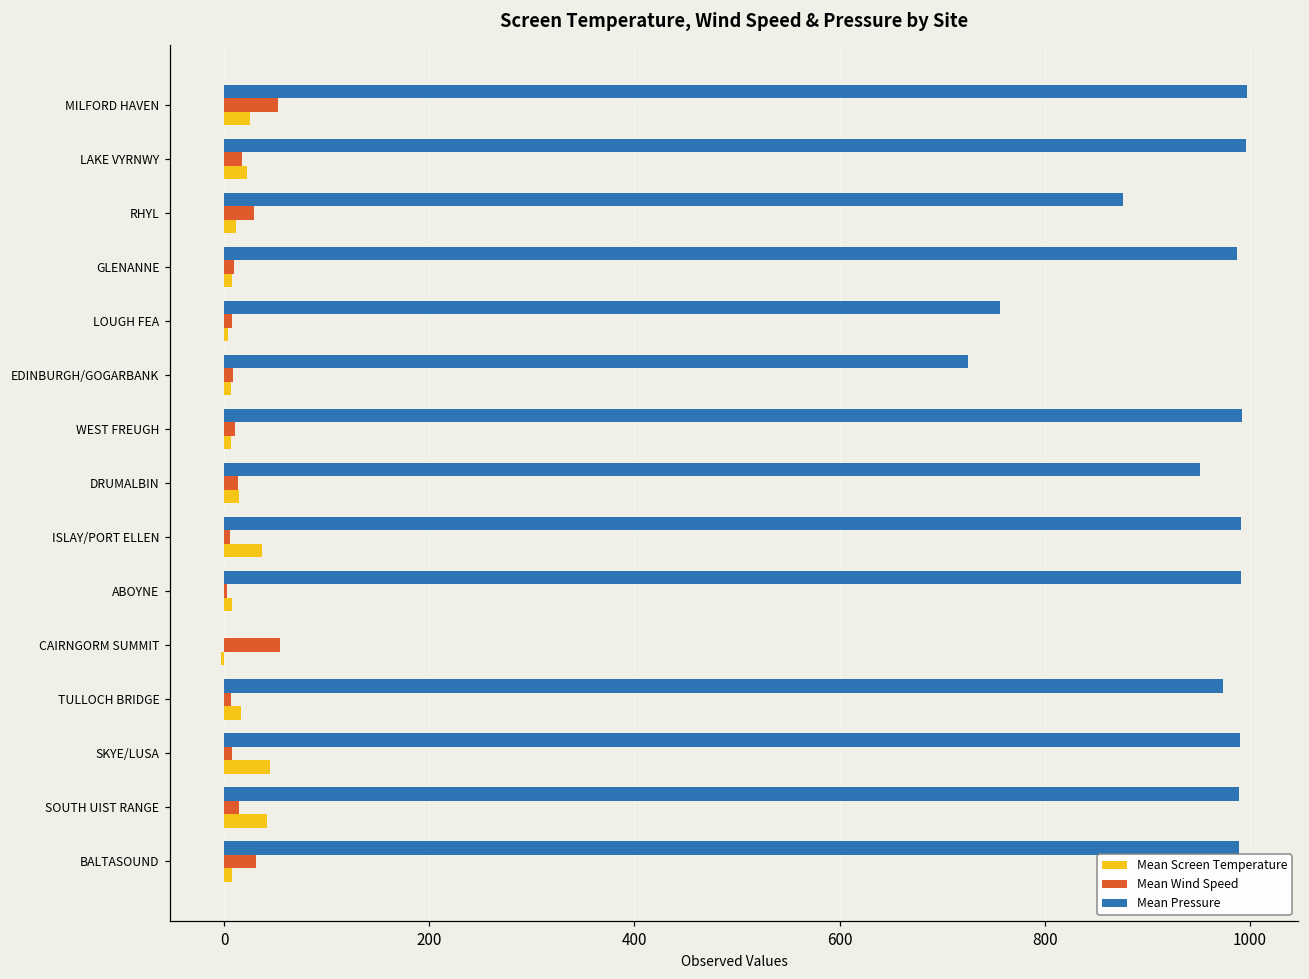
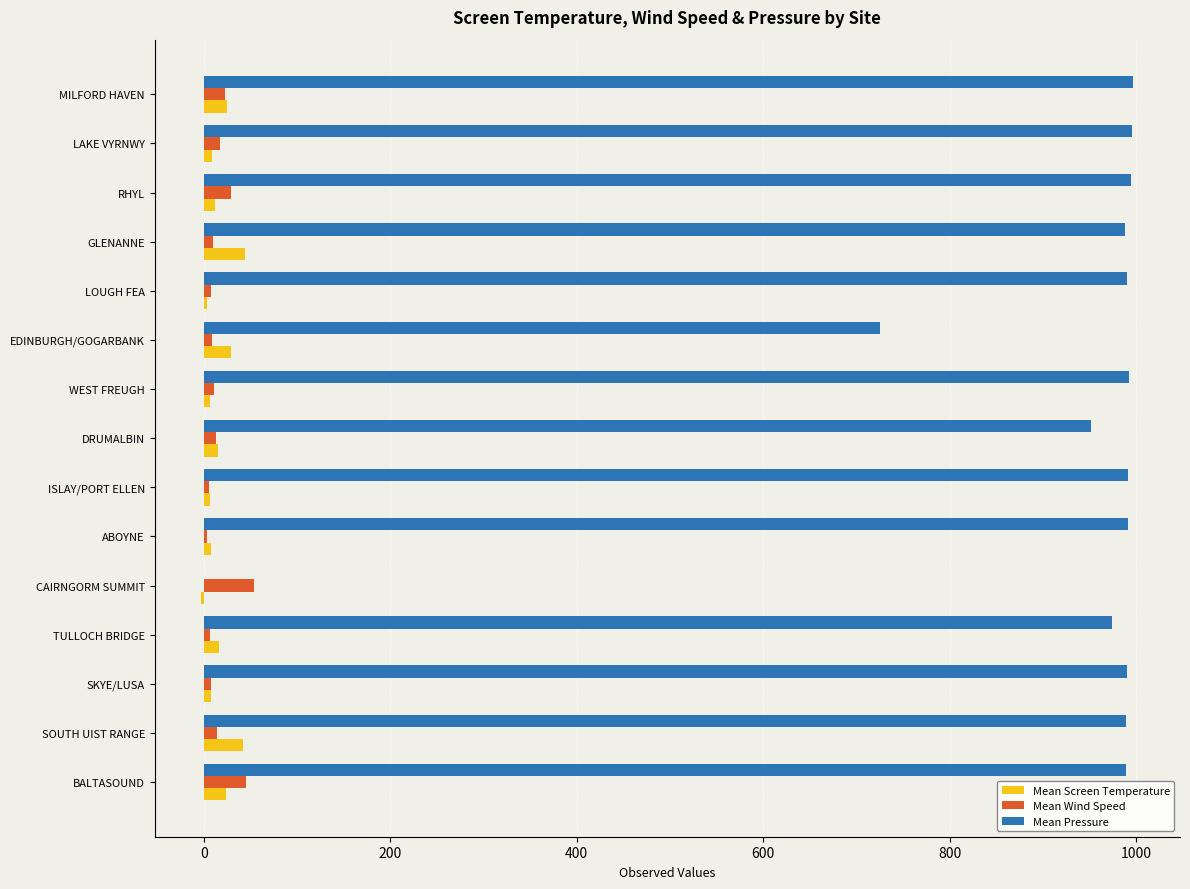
  {
    "Mean Screen Temperature": {
      "MILFORD HAVEN": 20,
-     "LAKE VYRNWY": 20,
+     "LAKE VYRNWY": 10,
      "RHYL": 10,
-     "GLENANNE": 10,
+     "GLENANNE": 40,
      "LOUGH FEA": 0,
-     "EDINBURGH/GOGARBANK": 10,
+     "EDINBURGH/GOGARBANK": 30,
      "WEST FREUGH": 10,
      "DRUMALBIN": 10,
-     "ISLAY/PORT ELLEN": 40,
+     "ISLAY/PORT ELLEN": 10,
      "ABOYNE": 10,
      "CAIRNGORM SUMMIT": 0,
      "TULLOCH BRIDGE": 20,
-     "SKYE/LUSA": 50,
+     "SKYE/LUSA": 10,
      "SOUTH UIST RANGE": 40,
-     "BALTASOUND": 10
+     "BALTASOUND": 20
    },
    "Mean Wind Speed": {
-     "MILFORD HAVEN": 50,
+     "MILFORD HAVEN": 20,
      "LAKE VYRNWY": 20,
      "RHYL": 30,
      "GLENANNE": 10,
      "LOUGH FEA": 10,
      "EDINBURGH/GOGARBANK": 10,
      "WEST FREUGH": 10,
      "DRUMALBIN": 10,
      "ISLAY/PORT ELLEN": 10,
      "ABOYNE": 0,
      "CAIRNGORM SUMMIT": 50,
      "TULLOCH BRIDGE": 10,
      "SKYE/LUSA": 10,
      "SOUTH UIST RANGE": 10,
-     "BALTASOUND": 30
+     "BALTASOUND": 50
    },
    "Mean Pressure": {
      "MILFORD HAVEN": 1000,
      "LAKE VYRNWY": 1000,
-     "RHYL": 880,
+     "RHYL": 990,
      "GLENANNE": 990,
-     "LOUGH FEA": 760,
+     "LOUGH FEA": 990,
      "EDINBURGH/GOGARBANK": 730,
      "WEST FREUGH": 990,
      "DRUMALBIN": 950,
      "ISLAY/PORT ELLEN": 990,
      "ABOYNE": 990,
      "CAIRNGORM SUMMIT": 0,
      "TULLOCH BRIDGE": 970,
      "SKYE/LUSA": 990,
      "SOUTH UIST RANGE": 990,
      "BALTASOUND": 990
    }
  }
